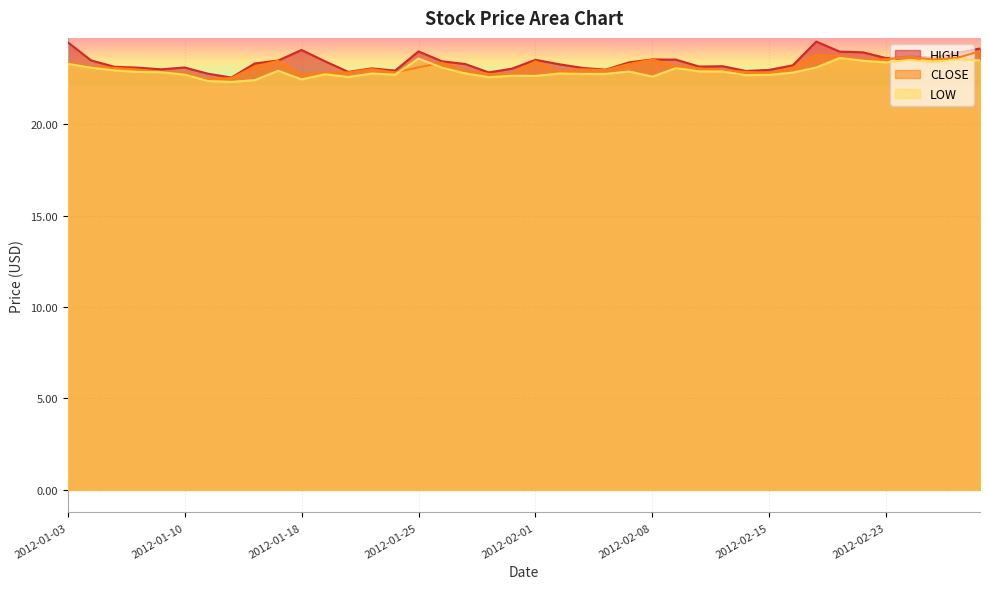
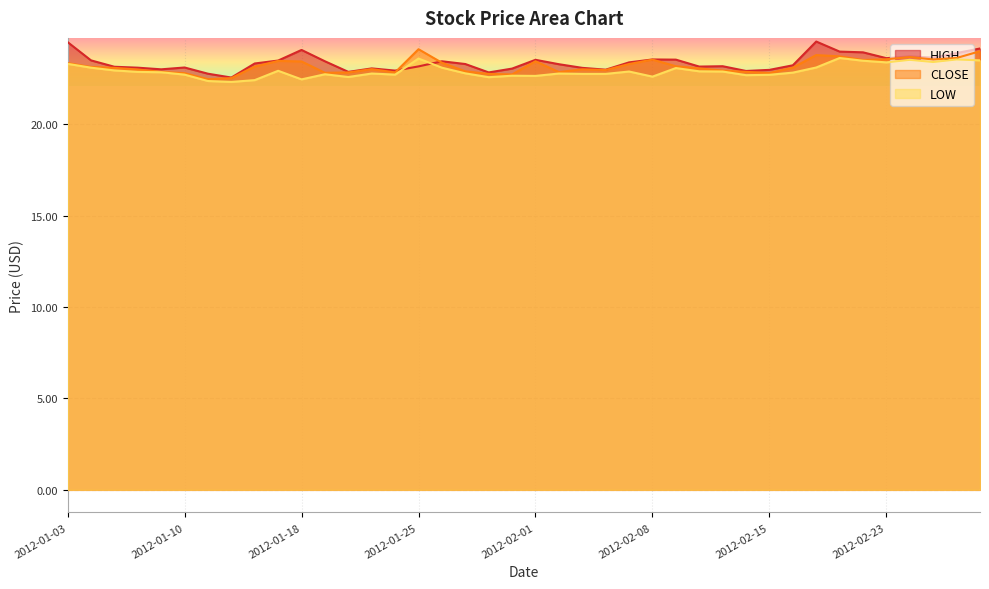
  {
    "HIGH": {
      "2012-01-03": 24.5,
      "2012-01-10": 23.1,
      "2012-01-18": 24.1,
-     "2012-01-25": 24.0,
+     "2012-01-25": 23.2,
      "2012-02-15": 23.0
    },
    "CLOSE": {
-     "2012-01-18": 22.7,
-     "2012-01-25": 23.1
+     "2012-01-18": 23.4,
+     "2012-01-25": 24.1
    },
    "LOW": {
      "2012-01-18": 22.5,
      "2012-01-25": 23.6,
      "2012-02-01": 22.7,
      "2012-02-08": 22.6,
      "2012-02-23": 23.4
    }
  }
